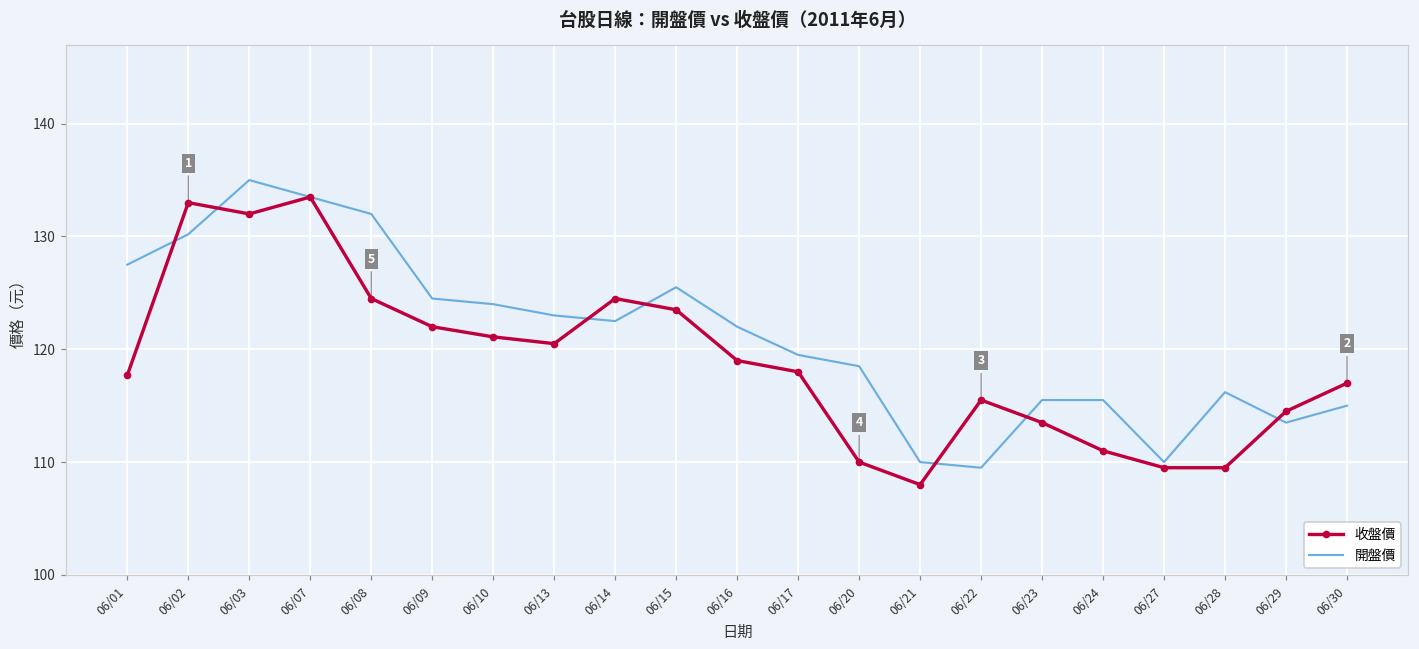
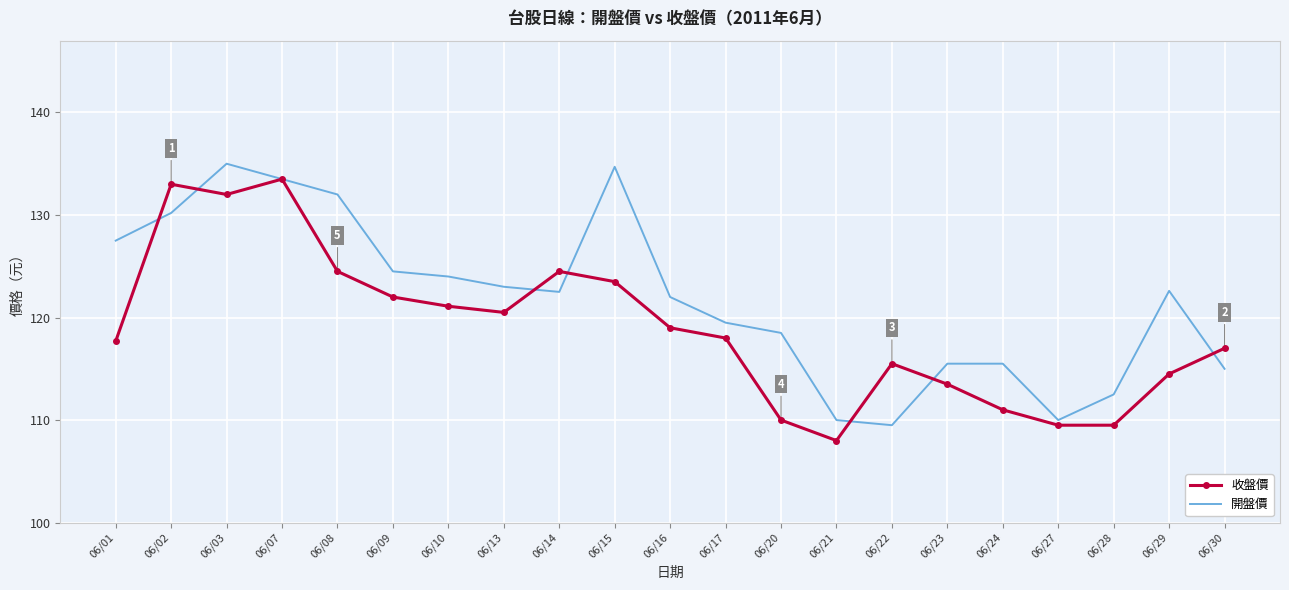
  {
    "收盤價": {
      "06/01": 117.7,
      "06/03": 132.0,
      "06/09": 122.0,
      "06/10": 121.1,
      "06/13": 120.5,
      "06/14": 124.5,
      "06/15": 123.5,
      "06/16": 119.0,
      "06/17": 118.0,
      "06/21": 108.0,
      "06/23": 113.5,
      "06/24": 111.0,
      "06/27": 109.5,
      "06/28": 109.5,
      "06/29": 114.5,
      "06/30": 117.0
    },
    "開盤價": {
      "06/01": 127.5,
      "06/02": 130.2,
      "06/03": 135.0,
      "06/08": 132.0,
      "06/09": 124.5,
      "06/10": 124.0,
      "06/13": 123.0,
      "06/14": 122.5,
-     "06/15": 125.5,
+     "06/15": 134.7,
      "06/16": 122.0,
      "06/17": 119.5,
      "06/20": 118.5,
      "06/21": 110.0,
      "06/22": 109.5,
      "06/23": 115.5,
      "06/24": 115.5,
      "06/27": 110.0,
-     "06/28": 116.2,
-     "06/29": 113.5,
+     "06/28": 112.5,
+     "06/29": 122.6,
      "06/30": 115.0
    }
  }
